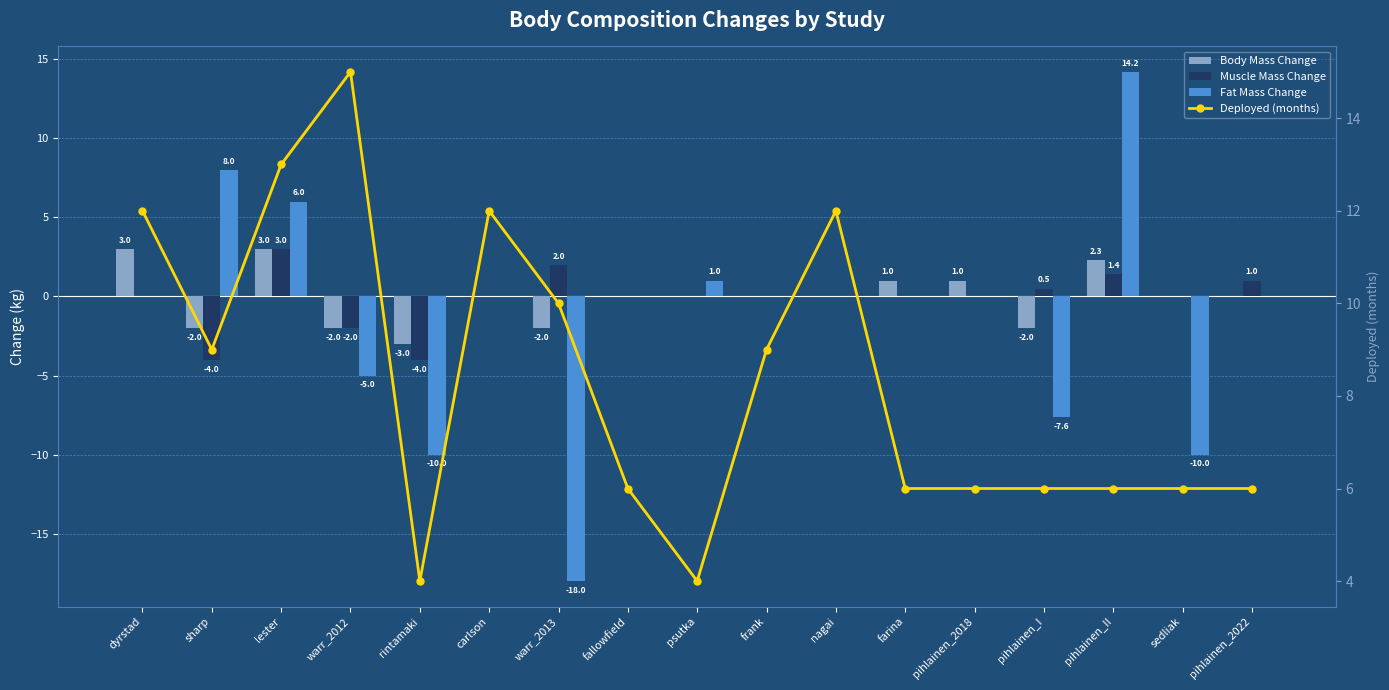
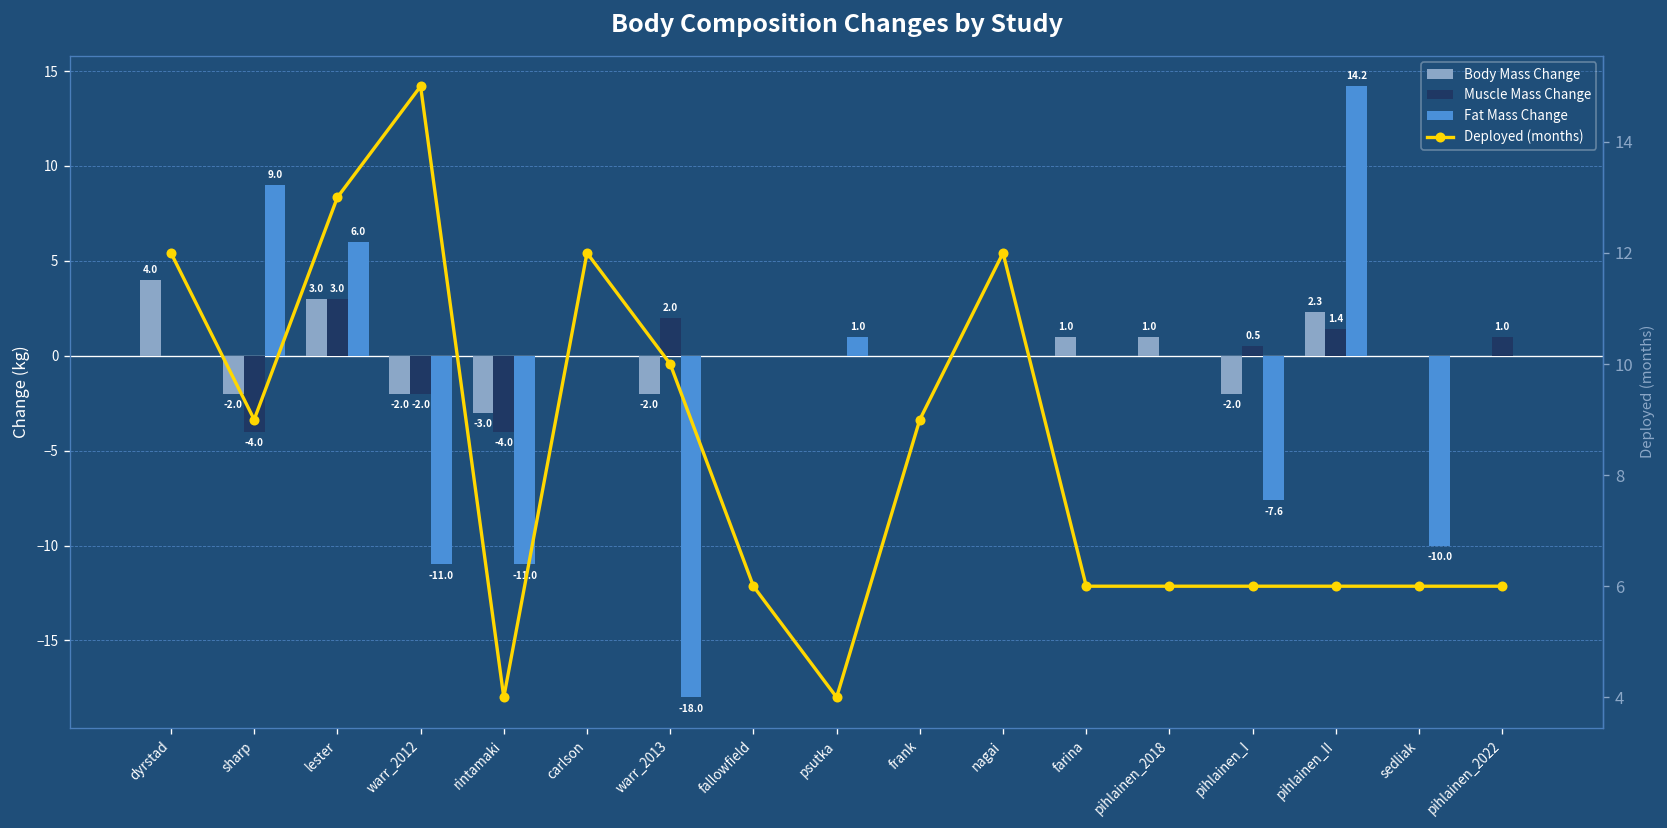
  {
    "Body Mass Change": {
-     "dyrstad": 3.0,
+     "dyrstad": 4.0,
      "sharp": -2.0,
      "lester": 3.0,
      "warr_2012": -2.0,
      "rintamaki": -3.0,
      "warr_2013": -2.0,
      "farina": 1.0,
      "pihlainen_2018": 1.0,
      "pihlainen_I": -2.0,
      "pihlainen_II": 2.3
    },
    "Muscle Mass Change": {
      "sharp": -4.0,
      "lester": 3.0,
      "warr_2012": -2.0,
      "rintamaki": -4.0,
      "warr_2013": 2.0,
      "pihlainen_I": 0.5,
      "pihlainen_II": 1.4,
      "pihlainen_2022": 1.0
    },
    "Fat Mass Change": {
-     "sharp": 8.0,
+     "sharp": 9.0,
      "lester": 6.0,
-     "warr_2012": -5.0,
-     "rintamaki": -10.0,
+     "warr_2012": -11.0,
+     "rintamaki": -11.0,
      "warr_2013": -18.0,
      "psutka": 1.0,
      "pihlainen_I": -7.6,
      "pihlainen_II": 14.2,
      "sedliak": -10.0
    }
  }
